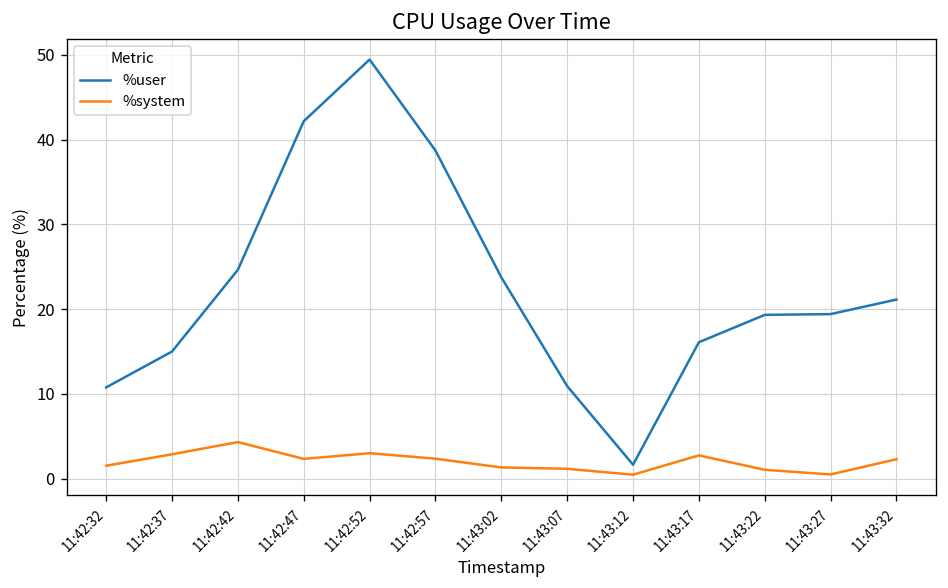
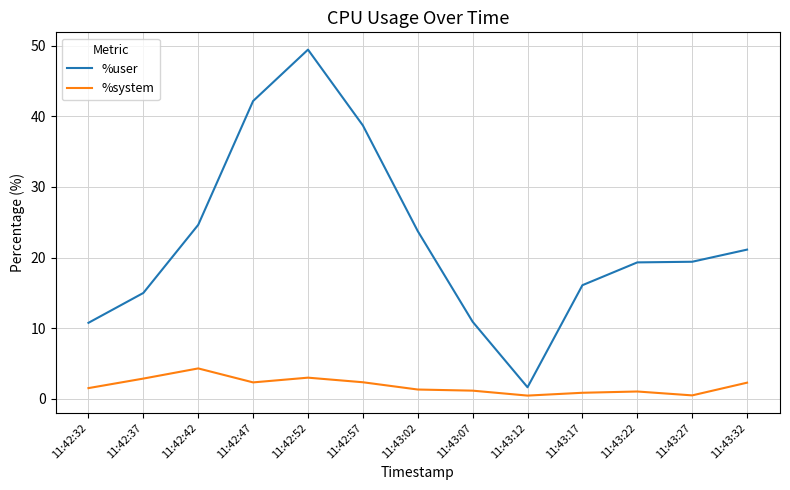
  {
    "%user": {
      "11:42:32": 11,
      "11:42:37": 15,
      "11:42:42": 25,
      "11:42:47": 42,
      "11:42:52": 49,
      "11:42:57": 39,
      "11:43:02": 24,
      "11:43:07": 11,
      "11:43:12": 2,
      "11:43:17": 16,
      "11:43:22": 19,
      "11:43:27": 19,
      "11:43:32": 21
    },
    "%system": {
      "11:42:32": 2,
      "11:42:37": 3,
      "11:42:42": 4,
      "11:42:47": 2,
      "11:42:52": 3,
      "11:42:57": 2,
      "11:43:02": 1,
      "11:43:07": 1,
      "11:43:12": 0,
-     "11:43:17": 3,
+     "11:43:17": 1,
      "11:43:22": 1,
      "11:43:27": 0,
      "11:43:32": 2
    }
  }
